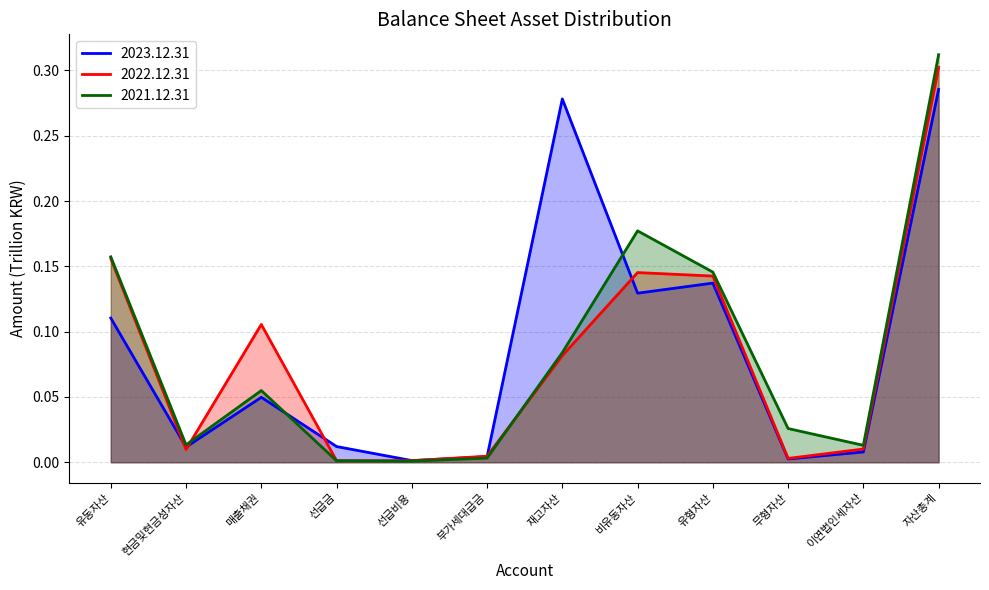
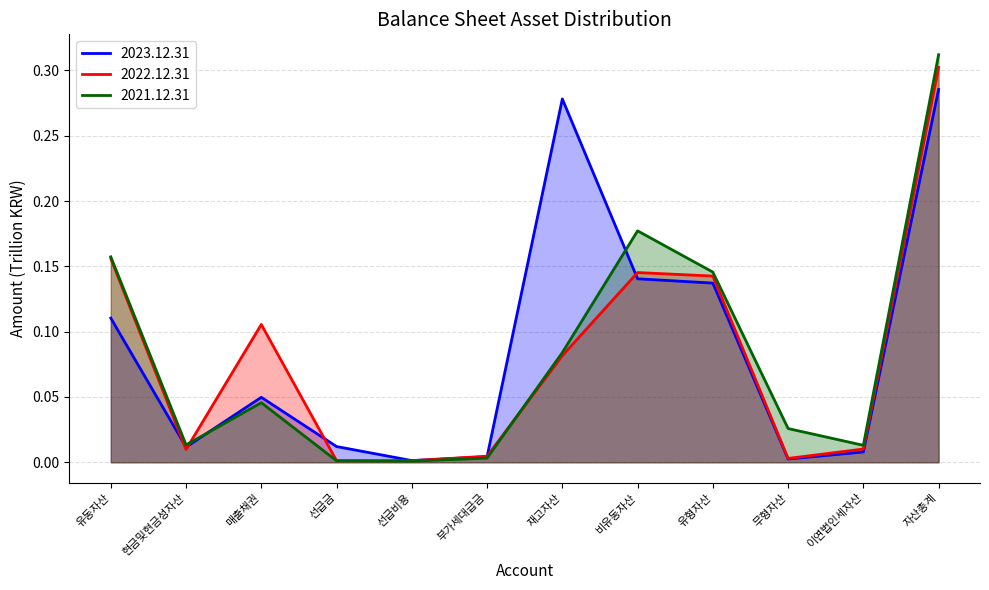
  {
    "2023.12.31": {
      "유동자산": 0.110,
      "매출채권": 0.050,
      "선급금": 0.012,
      "재고자산": 0.278,
-     "비유동자산": 0.129,
+     "비유동자산": 0.140,
      "유형자산": 0.137,
      "이연법인세자산": 0.008,
      "자산총계": 0.285
    },
    "2022.12.31": {
      "매출채권": 0.106,
      "재고자산": 0.082,
      "비유동자산": 0.145,
      "유형자산": 0.143,
      "이연법인세자산": 0.010,
      "자산총계": 0.302
    },
    "2021.12.31": {
-     "매출채권": 0.055,
+     "매출채권": 0.046,
      "재고자산": 0.084,
      "비유동자산": 0.177,
      "유형자산": 0.146,
      "무형자산": 0.026,
      "이연법인세자산": 0.013,
      "자산총계": 0.312
    }
  }
